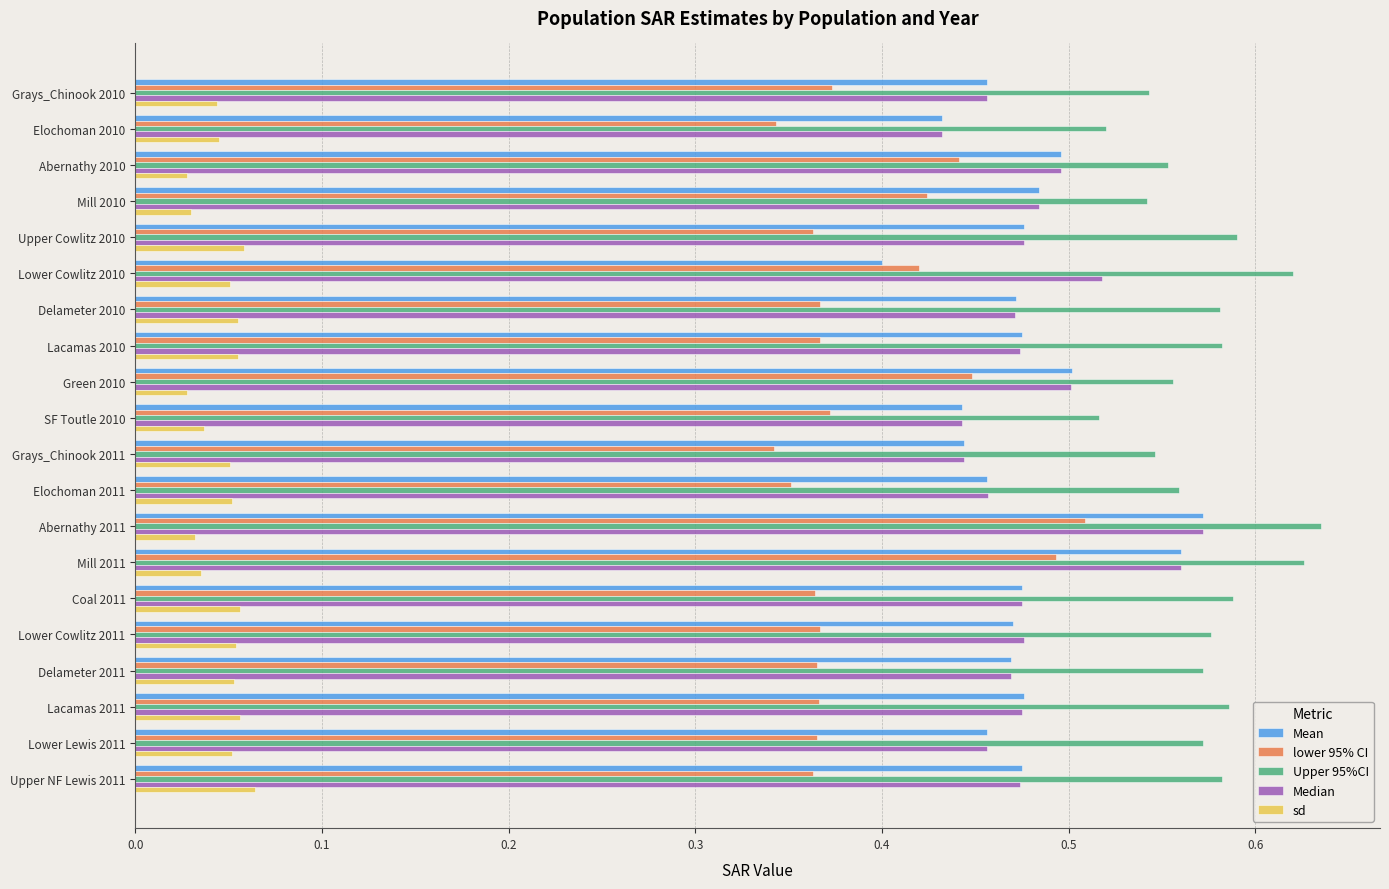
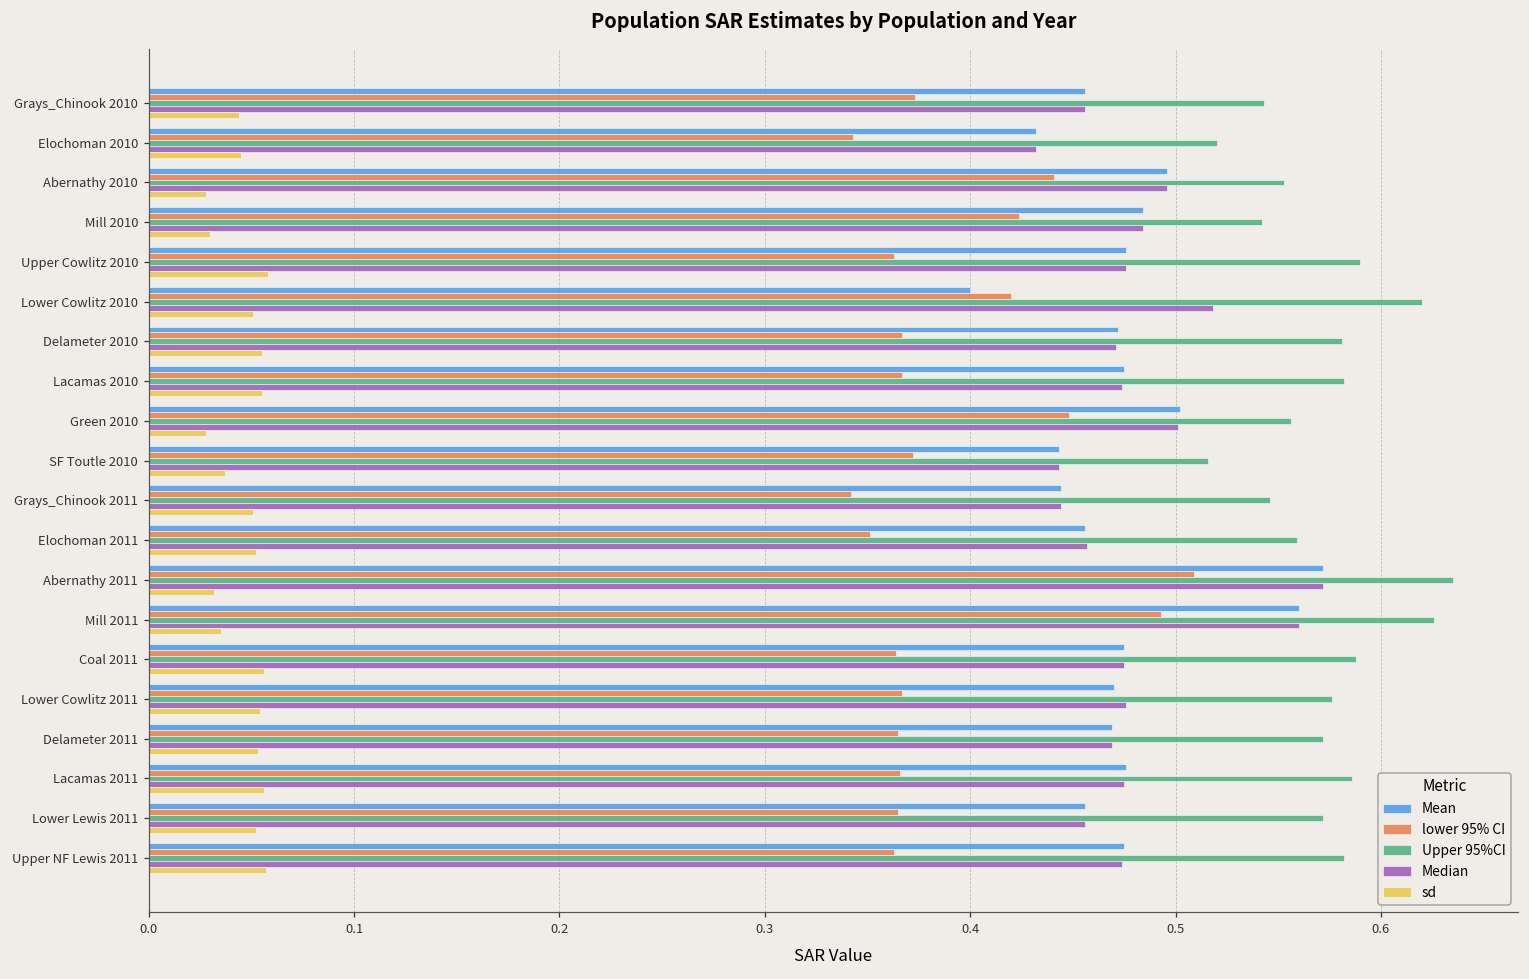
  {
    "Mean": {
      "Grays_Chinook 2010": 0.456,
      "Elochoman 2010": 0.432,
      "Abernathy 2010": 0.496,
      "Mill 2010": 0.484,
      "Upper Cowlitz 2010": 0.476,
      "Lower Cowlitz 2010": 0.400,
      "Delameter 2010": 0.472,
      "Lacamas 2010": 0.475,
      "Green 2010": 0.502,
      "SF Toutle 2010": 0.443,
      "Grays_Chinook 2011": 0.444,
      "Elochoman 2011": 0.456,
      "Abernathy 2011": 0.572,
      "Mill 2011": 0.560,
      "Coal 2011": 0.475,
      "Lower Cowlitz 2011": 0.470,
      "Delameter 2011": 0.469,
      "Lacamas 2011": 0.476,
      "Lower Lewis 2011": 0.456,
      "Upper NF Lewis 2011": 0.475
    },
    "lower 95% CI": {
      "Grays_Chinook 2010": 0.373,
      "Elochoman 2010": 0.343,
      "Abernathy 2010": 0.441,
      "Mill 2010": 0.424,
      "Upper Cowlitz 2010": 0.363,
      "Lower Cowlitz 2010": 0.420,
      "Delameter 2010": 0.367,
      "Lacamas 2010": 0.367,
      "Green 2010": 0.448,
      "SF Toutle 2010": 0.372,
      "Grays_Chinook 2011": 0.342,
      "Elochoman 2011": 0.351,
      "Abernathy 2011": 0.509,
      "Mill 2011": 0.493,
      "Coal 2011": 0.364,
      "Lower Cowlitz 2011": 0.367,
      "Delameter 2011": 0.365,
      "Lacamas 2011": 0.366,
      "Lower Lewis 2011": 0.365,
      "Upper NF Lewis 2011": 0.363
    },
    "Upper 95%CI": {
      "Grays_Chinook 2010": 0.543,
      "Elochoman 2010": 0.520,
      "Abernathy 2010": 0.553,
      "Mill 2010": 0.542,
      "Upper Cowlitz 2010": 0.590,
      "Lower Cowlitz 2010": 0.620,
      "Delameter 2010": 0.581,
      "Lacamas 2010": 0.582,
      "Green 2010": 0.556,
      "SF Toutle 2010": 0.516,
      "Grays_Chinook 2011": 0.546,
      "Elochoman 2011": 0.559,
      "Abernathy 2011": 0.635,
      "Mill 2011": 0.626,
      "Coal 2011": 0.588,
      "Lower Cowlitz 2011": 0.576,
      "Delameter 2011": 0.572,
      "Lacamas 2011": 0.586,
      "Lower Lewis 2011": 0.572,
      "Upper NF Lewis 2011": 0.582
    },
    "Median": {
      "Grays_Chinook 2010": 0.456,
      "Elochoman 2010": 0.432,
      "Abernathy 2010": 0.496,
      "Mill 2010": 0.484,
      "Upper Cowlitz 2010": 0.476,
      "Lower Cowlitz 2010": 0.518,
      "Delameter 2010": 0.471,
      "Lacamas 2010": 0.474,
      "Green 2010": 0.501,
      "SF Toutle 2010": 0.443,
      "Grays_Chinook 2011": 0.444,
      "Elochoman 2011": 0.457,
      "Abernathy 2011": 0.572,
      "Mill 2011": 0.560,
      "Coal 2011": 0.475,
      "Lower Cowlitz 2011": 0.476,
      "Delameter 2011": 0.469,
      "Lacamas 2011": 0.475,
      "Lower Lewis 2011": 0.456,
      "Upper NF Lewis 2011": 0.474
    },
    "sd": {
      "Grays_Chinook 2010": 0.044,
      "Elochoman 2010": 0.045,
      "Abernathy 2010": 0.028,
      "Mill 2010": 0.030,
      "Upper Cowlitz 2010": 0.058,
      "Lower Cowlitz 2010": 0.051,
      "Delameter 2010": 0.055,
      "Lacamas 2010": 0.055,
      "Green 2010": 0.028,
      "SF Toutle 2010": 0.037,
      "Grays_Chinook 2011": 0.051,
      "Elochoman 2011": 0.052,
      "Abernathy 2011": 0.032,
      "Mill 2011": 0.035,
      "Coal 2011": 0.056,
      "Lower Cowlitz 2011": 0.054,
      "Delameter 2011": 0.053,
      "Lacamas 2011": 0.056,
      "Lower Lewis 2011": 0.052,
-     "Upper NF Lewis 2011": 0.064
+     "Upper NF Lewis 2011": 0.057
    }
  }
